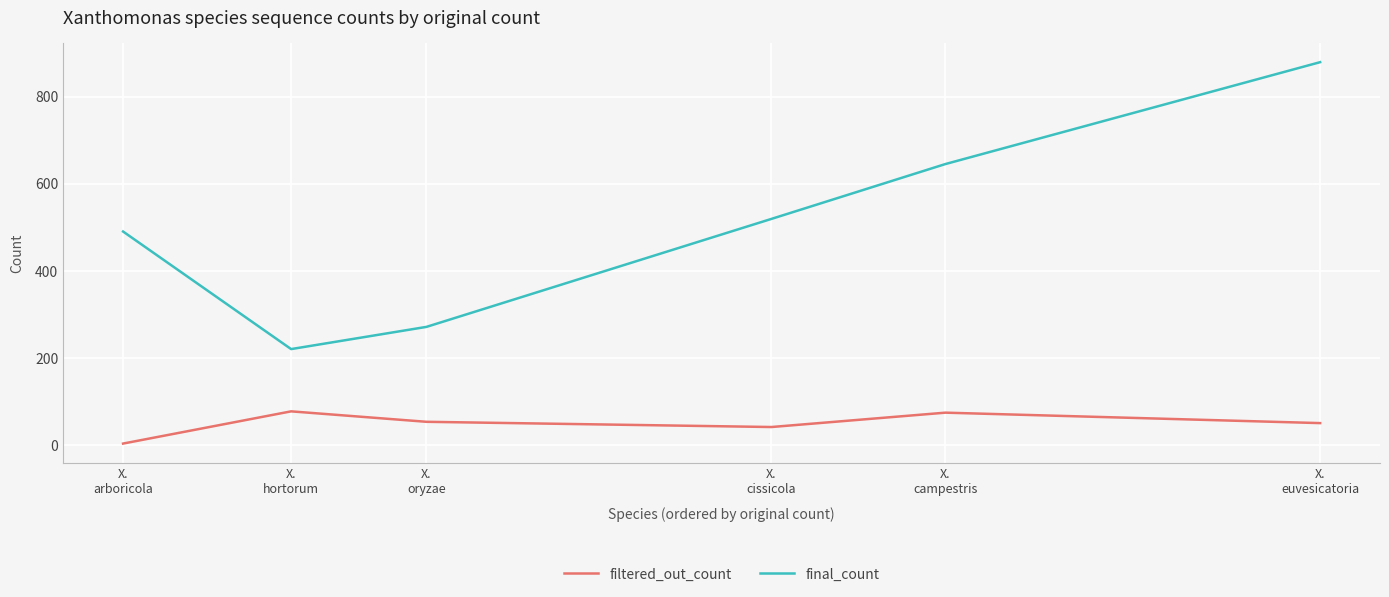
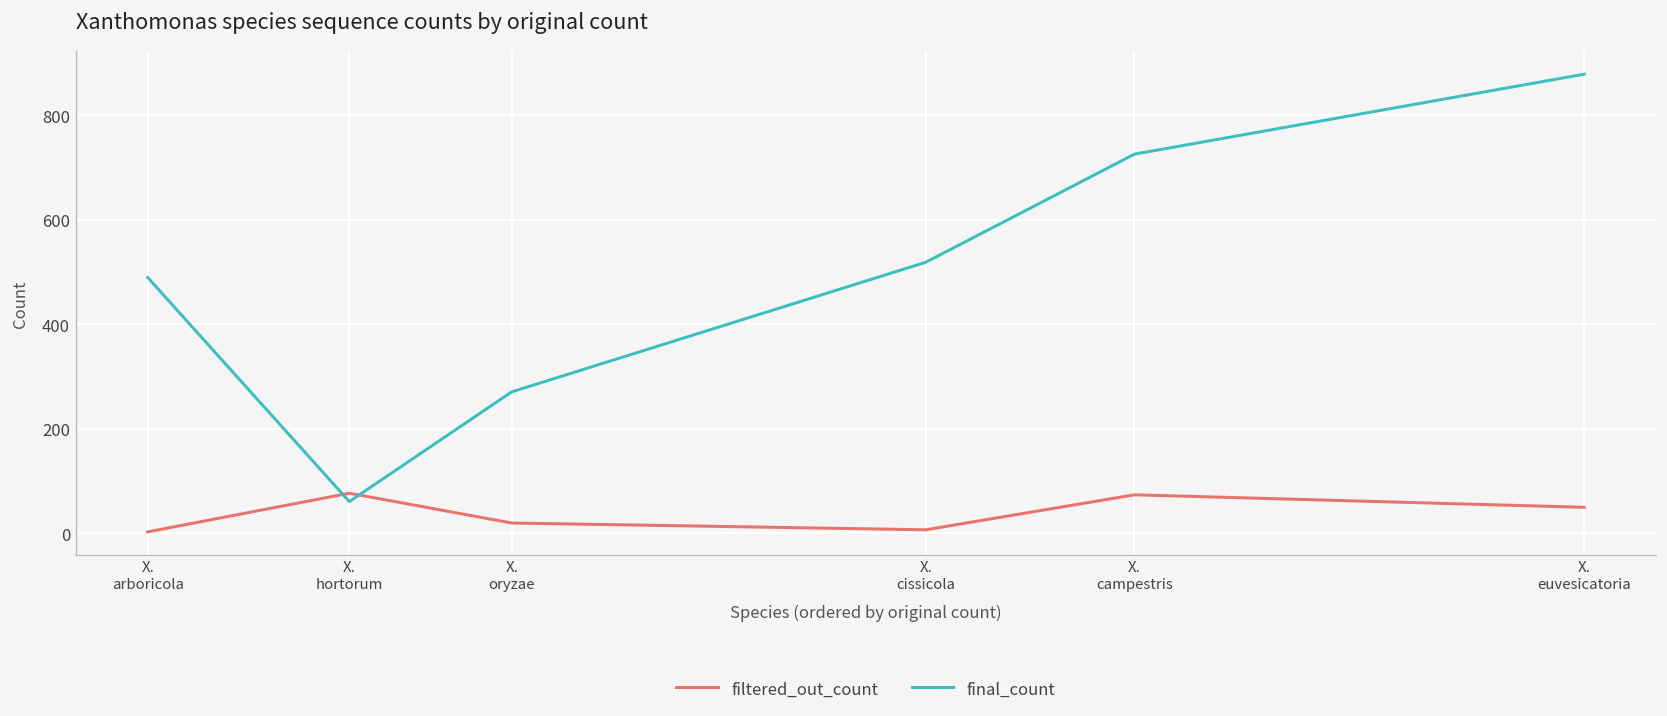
  {
    "filtered_out_count": {
      "X. arboricola": 0,
      "X. hortorum": 80,
-     "X. oryzae": 50,
-     "X. cissicola": 40,
+     "X. oryzae": 20,
+     "X. cissicola": 10,
      "X. campestris": 70,
      "X. euvesicatoria": 50
    },
    "final_count": {
      "X. arboricola": 490,
-     "X. hortorum": 220,
+     "X. hortorum": 60,
      "X. oryzae": 270,
      "X. cissicola": 520,
-     "X. campestris": 650,
+     "X. campestris": 730,
      "X. euvesicatoria": 880
    }
  }
